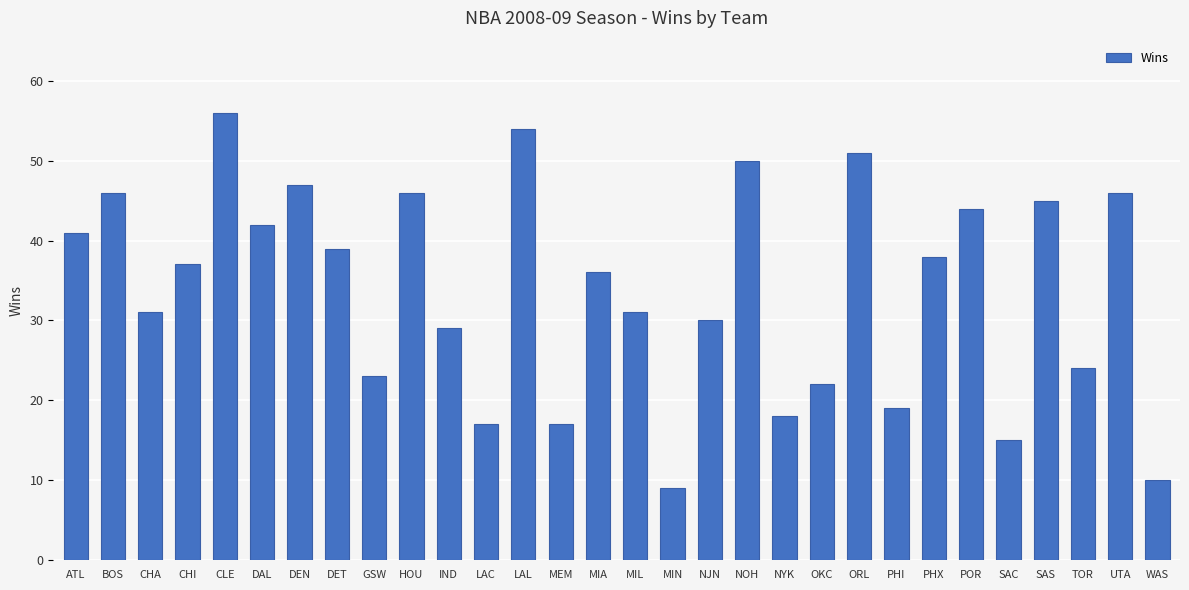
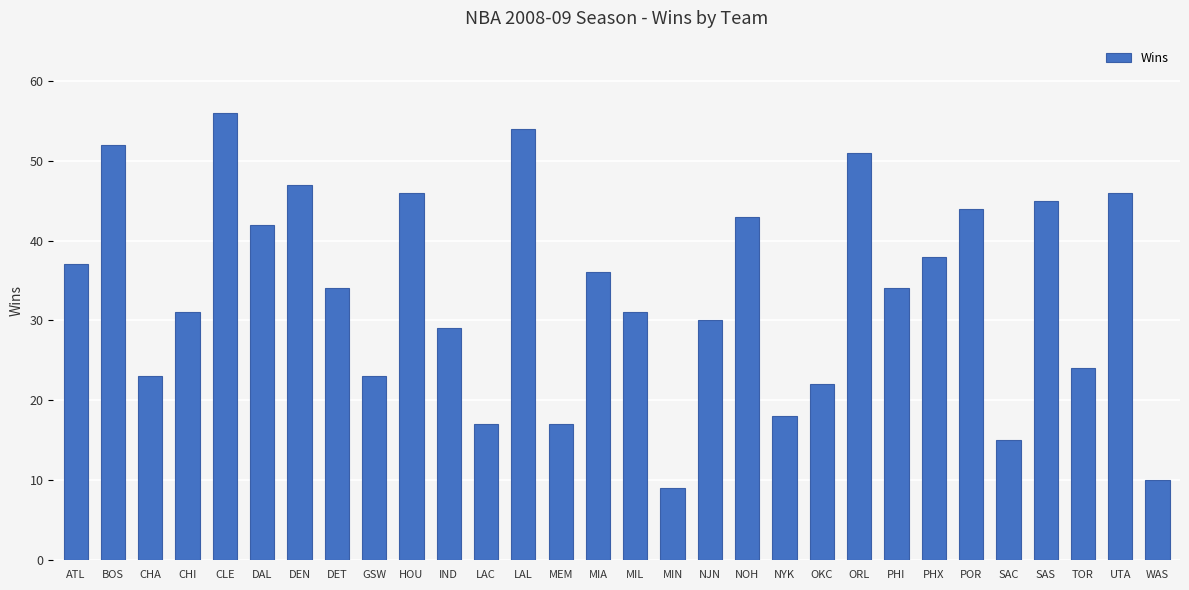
  {
-   "ATL": 41,
-   "BOS": 46,
-   "CHA": 31,
-   "CHI": 37,
+   "ATL": 37,
+   "BOS": 52,
+   "CHA": 23,
+   "CHI": 31,
    "CLE": 56,
    "DAL": 42,
    "DEN": 47,
-   "DET": 39,
+   "DET": 34,
    "GSW": 23,
    "HOU": 46,
    "IND": 29,
    "LAC": 17,
    "LAL": 54,
    "MEM": 17,
    "MIA": 36,
    "MIL": 31,
    "MIN": 9,
    "NJN": 30,
-   "NOH": 50,
+   "NOH": 43,
    "NYK": 18,
    "OKC": 22,
    "ORL": 51,
-   "PHI": 19,
+   "PHI": 34,
    "PHX": 38,
    "POR": 44,
    "SAC": 15,
    "SAS": 45,
    "TOR": 24,
    "UTA": 46,
    "WAS": 10
  }
